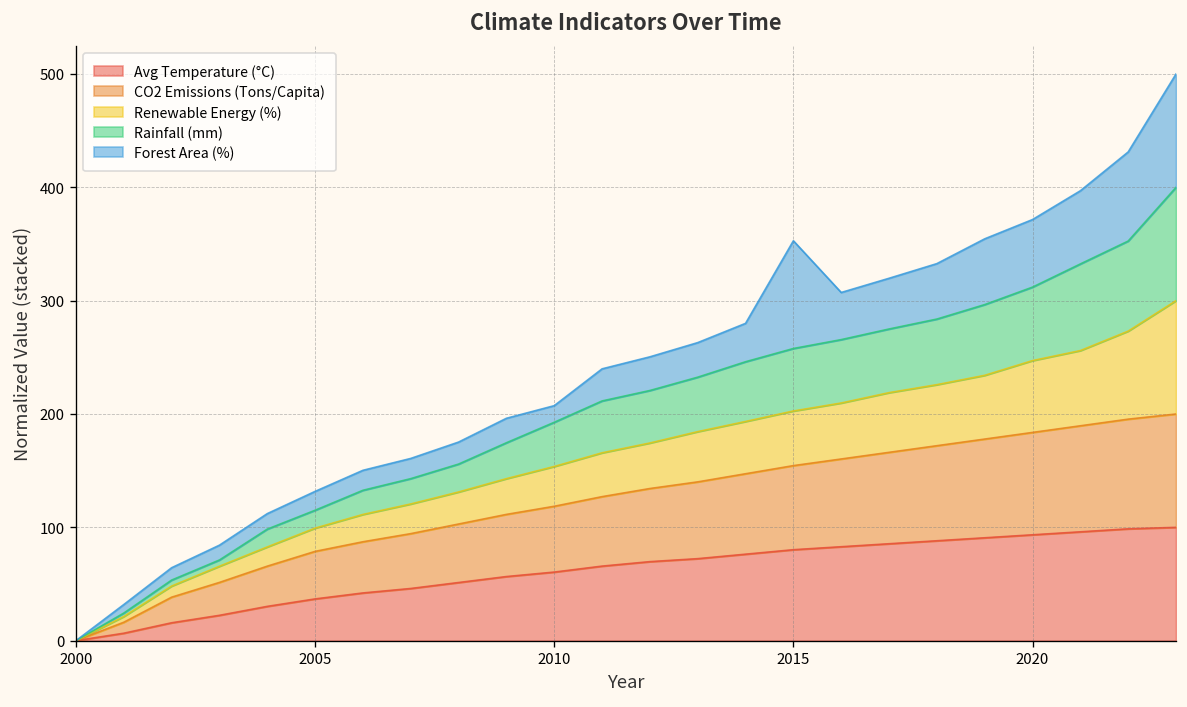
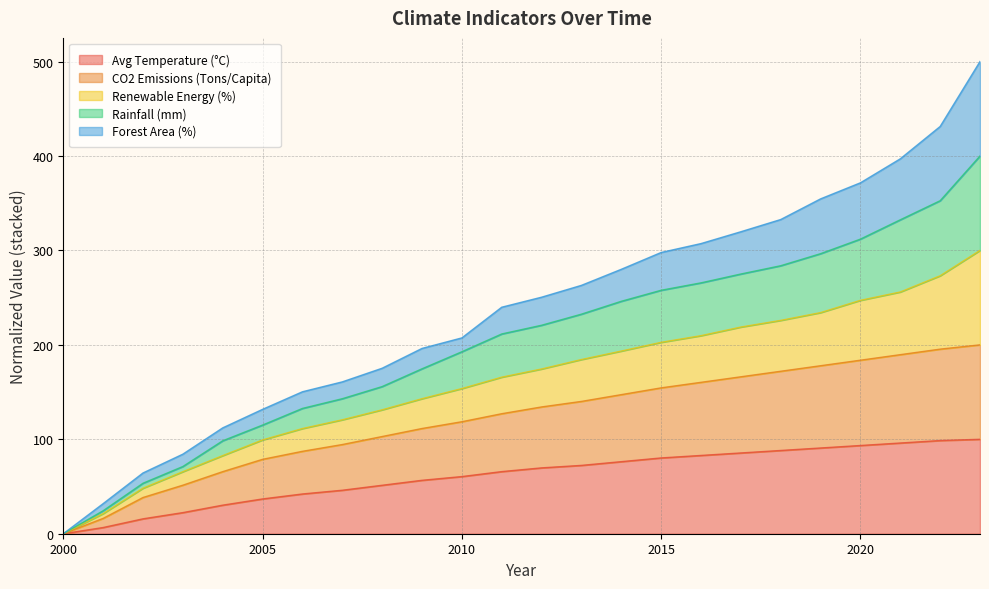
  {
    "Rainfall (mm)": {
      "2005": 20,
      "2010": 40,
      "2015": 60,
      "2020": 60
    },
    "Forest Area (%)": {
      "2005": 20,
      "2010": 10,
-     "2015": 100,
+     "2015": 40,
      "2020": 60
    }
  }
